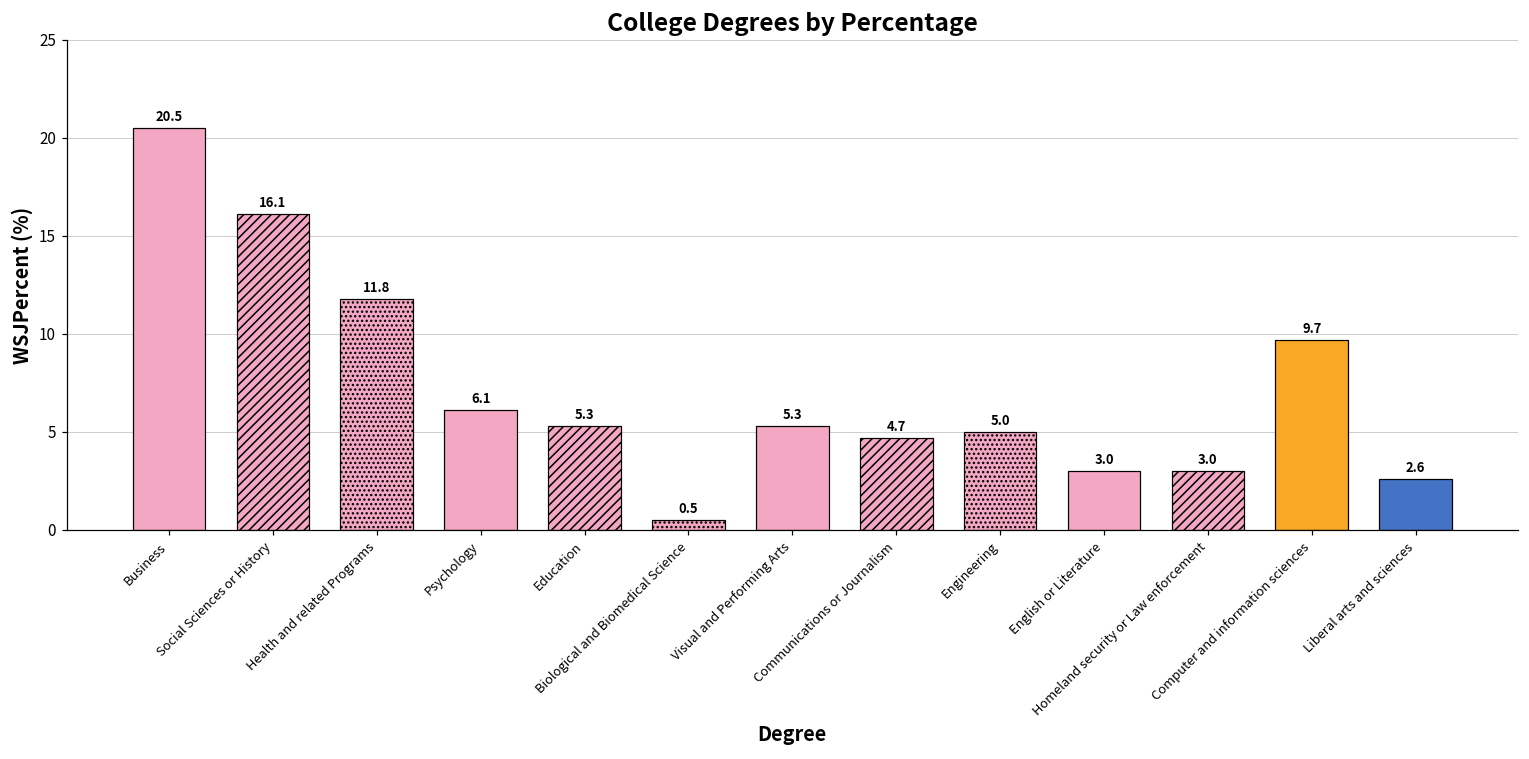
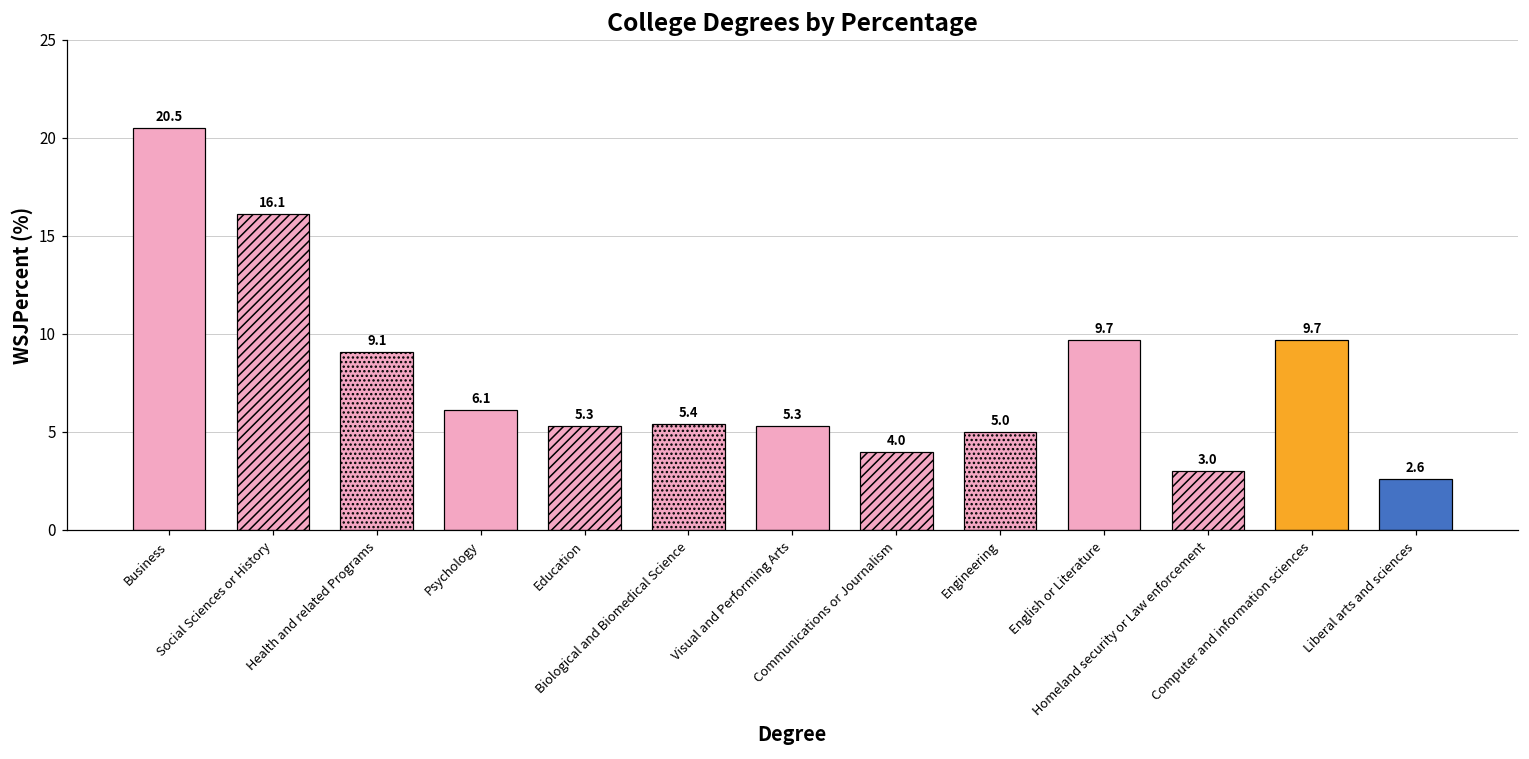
  {
    "Business": 20.5,
    "Social Sciences or History": 16.1,
-   "Health and related Programs": 11.8,
+   "Health and related Programs": 9.1,
    "Psychology": 6.1,
    "Education": 5.3,
-   "Biological and Biomedical Science": 0.5,
+   "Biological and Biomedical Science": 5.4,
    "Visual and Performing Arts": 5.3,
-   "Communications or Journalism": 4.7,
+   "Communications or Journalism": 4.0,
    "Engineering": 5.0,
-   "English or Literature": 3.0,
+   "English or Literature": 9.7,
    "Homeland security or Law enforcement": 3.0,
    "Computer and information sciences": 9.7,
    "Liberal arts and sciences": 2.6
  }
